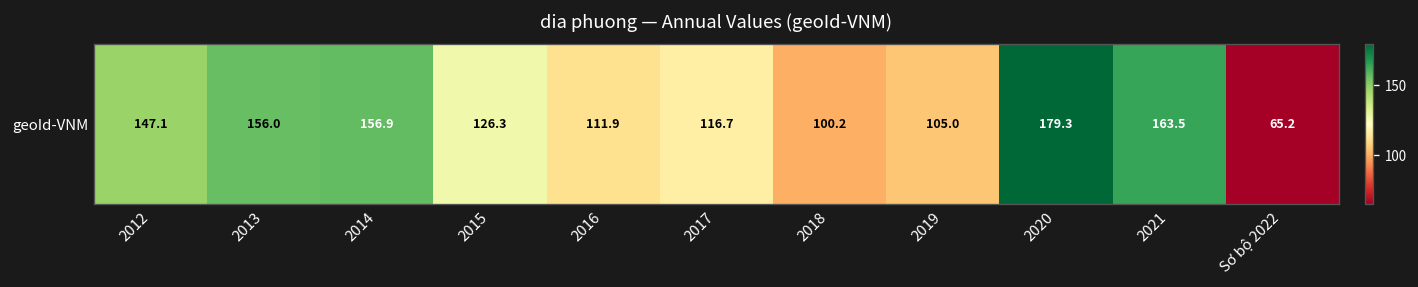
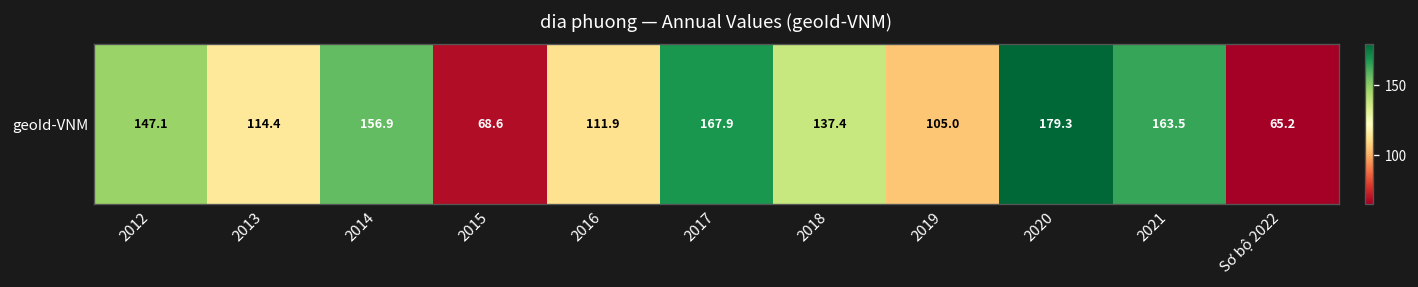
  {
    "geoId-VNM": {
      "2012": 147.1,
-     "2013": 156.0,
+     "2013": 114.4,
      "2014": 156.9,
-     "2015": 126.3,
+     "2015": 68.6,
      "2016": 111.9,
-     "2017": 116.7,
-     "2018": 100.2,
+     "2017": 167.9,
+     "2018": 137.4,
      "2019": 105.0,
      "2020": 179.3,
      "2021": 163.5,
      "Sơ bộ 2022": 65.2
    }
  }
